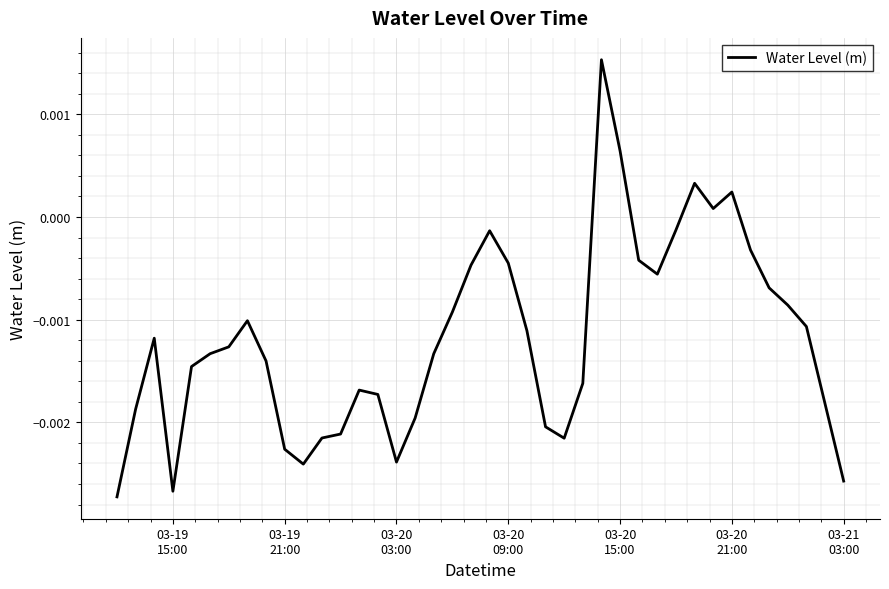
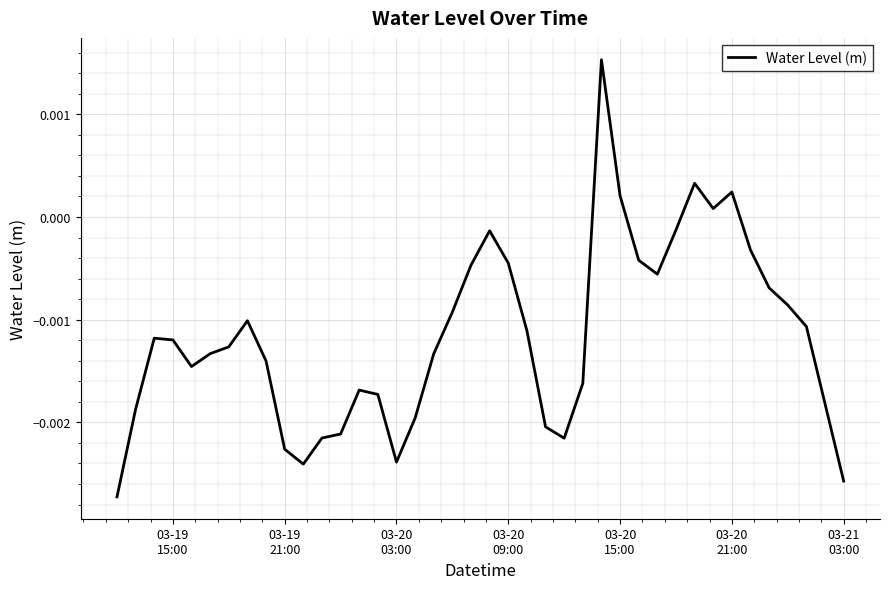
  {
-   "03-19 15:00": -0.00267,
+   "03-19 15:00": -0.00120,
    "03-19 21:00": -0.00226,
    "03-20 03:00": -0.00239,
    "03-20 09:00": -0.00045,
-   "03-20 15:00": 0.00064,
+   "03-20 15:00": 0.00021,
    "03-20 21:00": 0.00024,
    "03-21 03:00": -0.00257
  }
